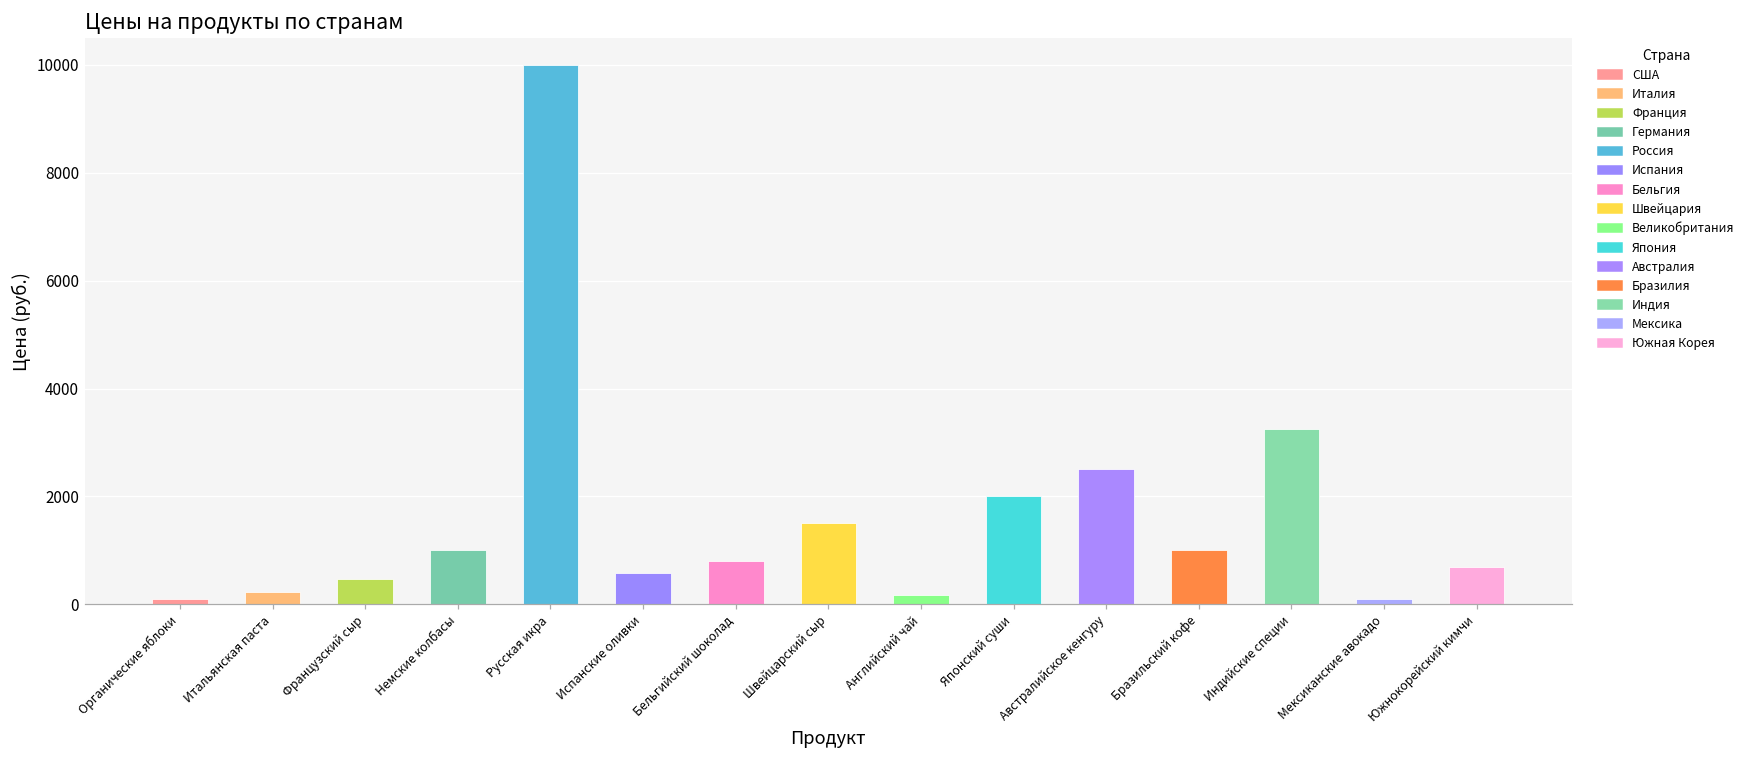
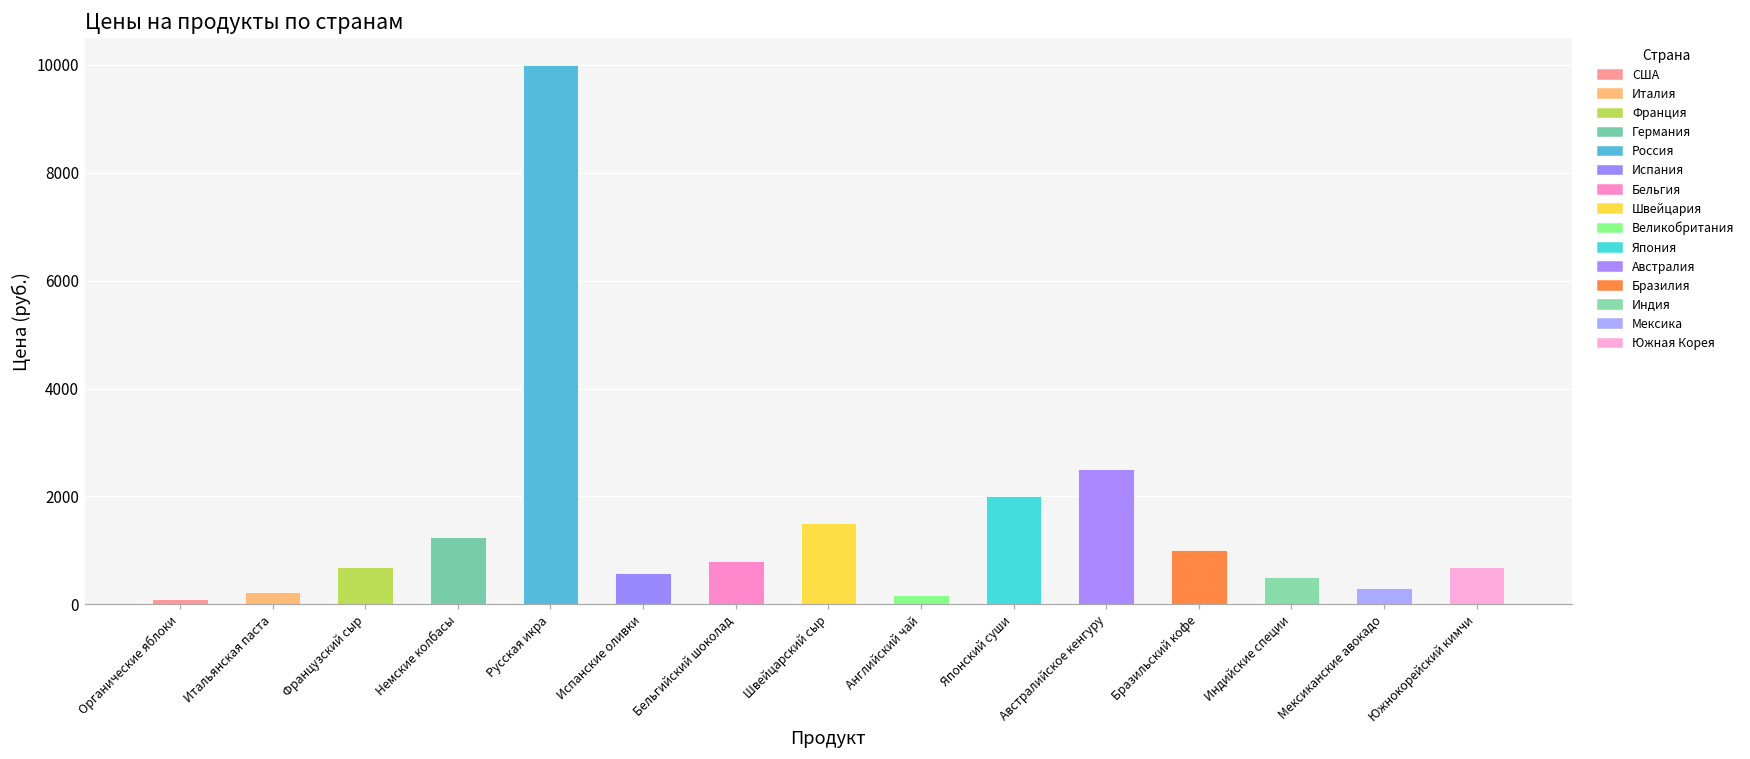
  {
    "Органические яблоки": 100,
    "Итальянская паста": 200,
-   "Французский сыр": 500,
-   "Немские колбасы": 1000,
+   "Французский сыр": 700,
+   "Немские колбасы": 1200,
    "Русская икра": 10000,
    "Испанские оливки": 600,
    "Бельгийский шоколад": 800,
    "Швейцарский сыр": 1500,
    "Английский чай": 200,
    "Японский суши": 2000,
    "Австралийское кенгуру": 2500,
    "Бразильский кофе": 1000,
-   "Индийские специи": 3300,
-   "Мексиканские авокадо": 100,
+   "Индийские специи": 500,
+   "Мексиканские авокадо": 300,
    "Южнокорейский кимчи": 700
  }
